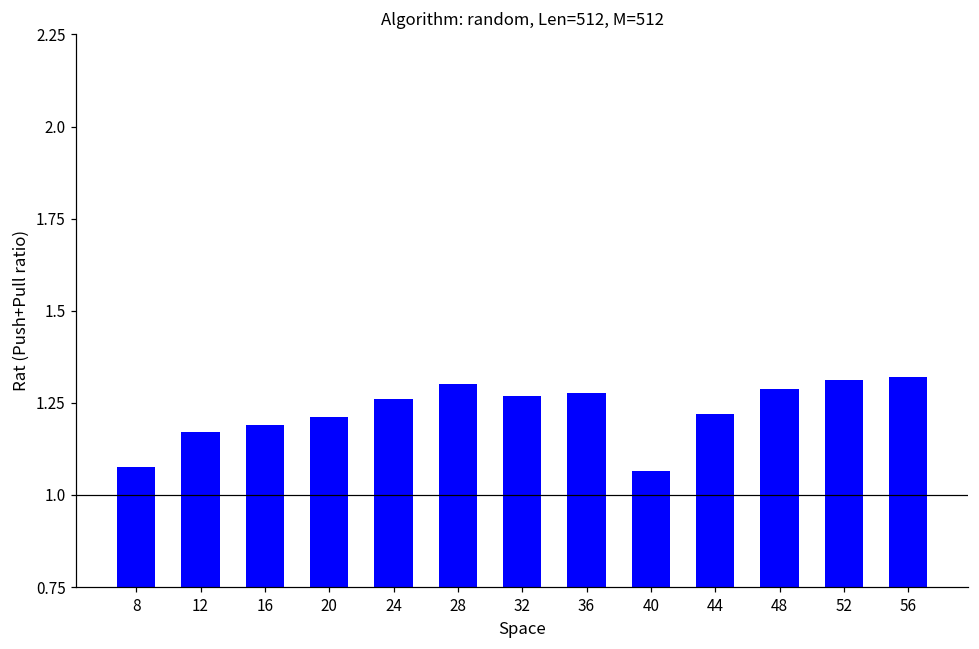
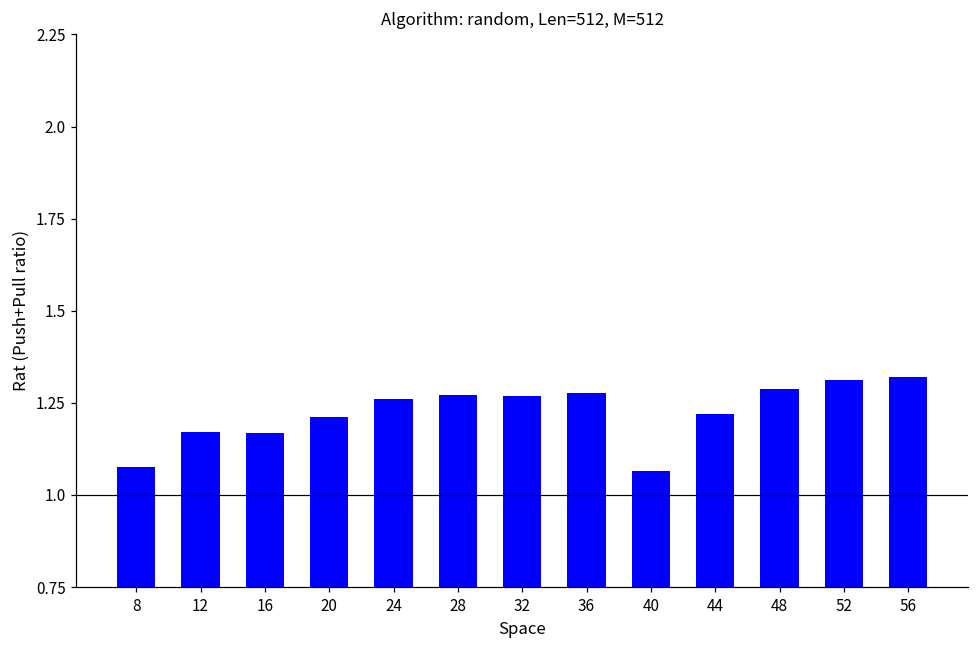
  {
    "8": 1.08,
    "12": 1.17,
-   "16": 1.19,
+   "16": 1.17,
    "20": 1.21,
    "24": 1.26,
-   "28": 1.30,
+   "28": 1.27,
    "32": 1.27,
    "36": 1.28,
    "40": 1.07,
    "44": 1.22,
    "48": 1.29,
    "52": 1.31,
    "56": 1.32
  }
